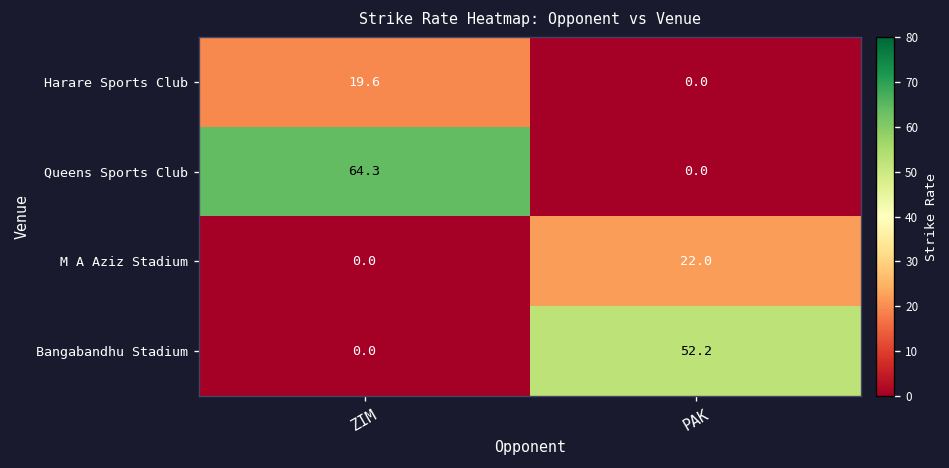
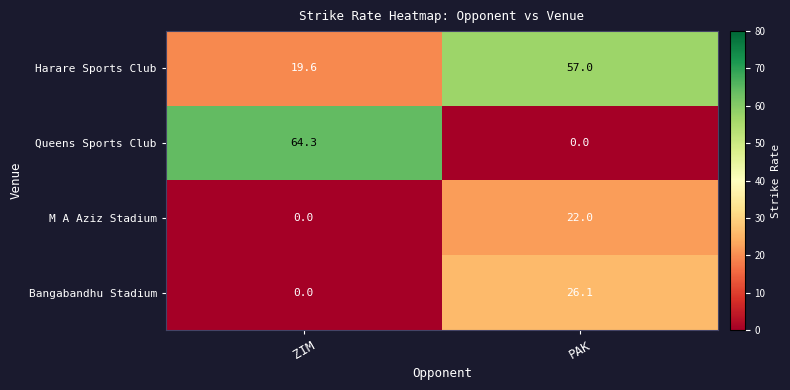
  {
    "Harare Sports Club": {
      "ZIM": 19.6,
-     "PAK": 0.0
+     "PAK": 57.0
    },
    "Queens Sports Club": {
      "ZIM": 64.3,
      "PAK": 0.0
    },
    "M A Aziz Stadium": {
      "ZIM": 0.0,
      "PAK": 22.0
    },
    "Bangabandhu Stadium": {
      "ZIM": 0.0,
-     "PAK": 52.2
+     "PAK": 26.1
    }
  }
